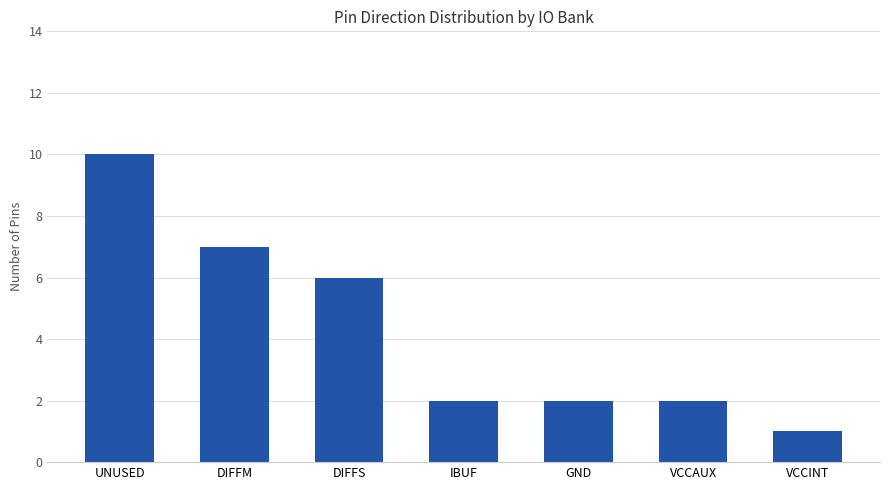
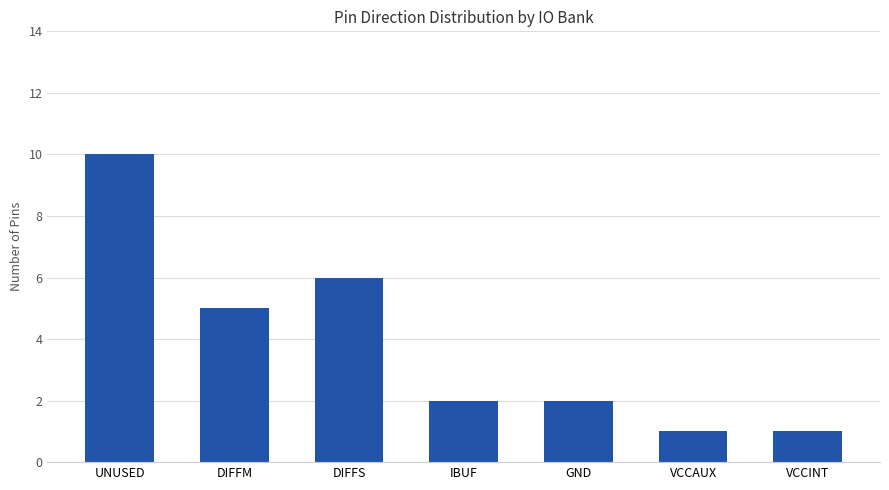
  {
    "UNUSED": 10,
-   "DIFFM": 7,
+   "DIFFM": 5,
    "DIFFS": 6,
    "IBUF": 2,
    "GND": 2,
-   "VCCAUX": 2,
+   "VCCAUX": 1,
    "VCCINT": 1
  }
